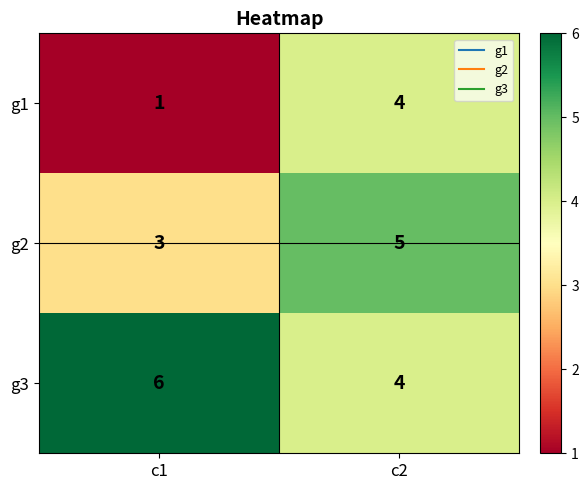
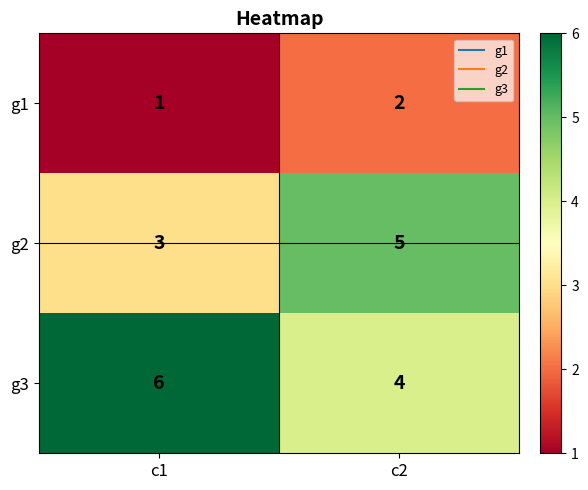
  {
    "g1": {
      "c1": 1,
-     "c2": 4
+     "c2": 2
    },
    "g2": {
      "c1": 3,
      "c2": 5
    },
    "g3": {
      "c1": 6,
      "c2": 4
    }
  }
